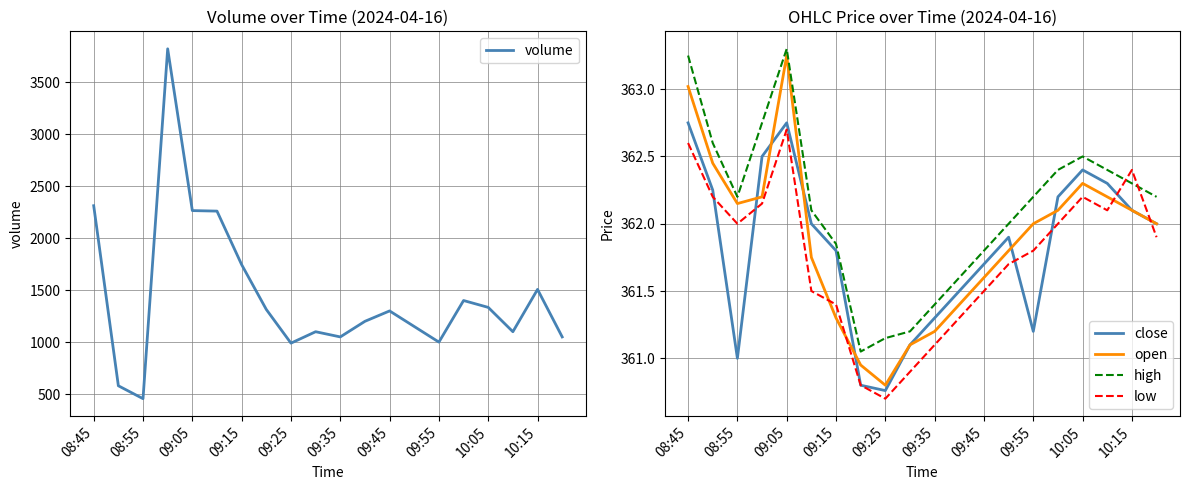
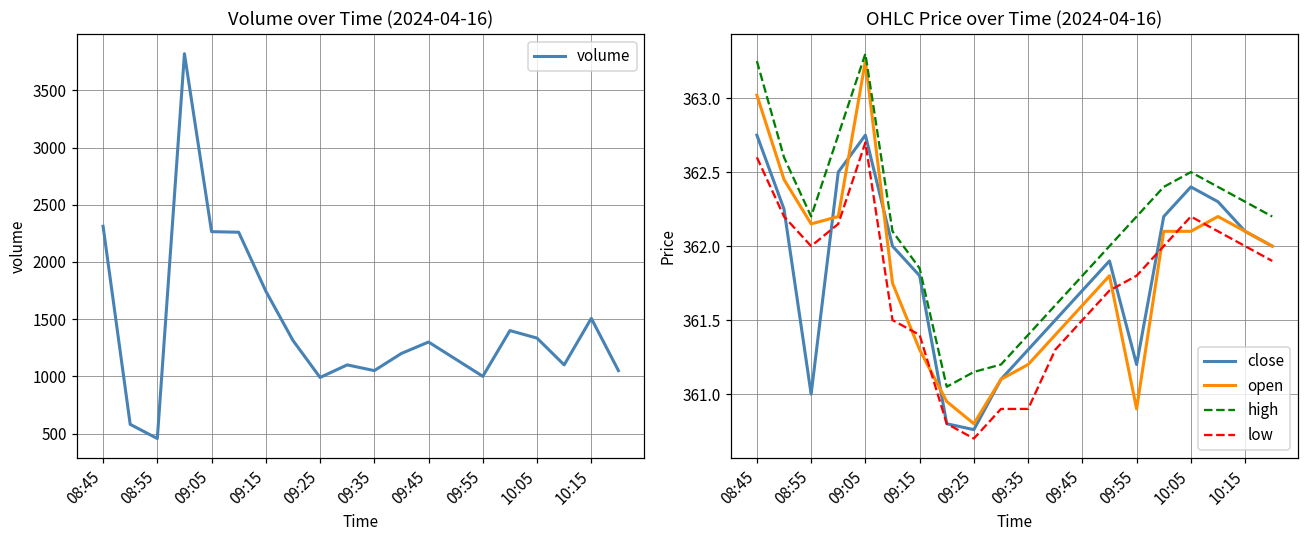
  {
    "Volume over Time (2024-04-16)": {
      "08:45": 2310,
      "08:55": 460,
      "09:05": 2270,
      "09:15": 1750,
      "09:25": 990,
      "09:35": 1050,
      "09:45": 1300,
      "09:55": 1000,
      "10:05": 1330,
      "10:15": 1510
    },
    "OHLC Price over Time (2024-04-16)": {
      "close": {
        "08:45": 362.75,
        "08:55": 361.0,
        "09:05": 362.75,
        "09:15": 361.8,
        "09:25": 360.76,
        "09:35": 361.3,
        "09:45": 361.7,
        "09:55": 361.2,
        "10:05": 362.4
      },
      "open": {
        "08:45": 363.02,
        "08:55": 362.15,
        "09:05": 363.25,
        "09:15": 361.3,
        "09:25": 360.8,
        "09:35": 361.2,
        "09:45": 361.6,
-       "09:55": 362.0,
-       "10:05": 362.3
+       "09:55": 360.9,
+       "10:05": 362.1
      },
      "high": {
        "08:45": 363.25,
        "08:55": 362.2,
        "09:05": 363.3,
        "09:15": 361.85,
        "09:25": 361.15,
        "09:35": 361.4,
        "09:45": 361.8,
        "09:55": 362.2,
        "10:05": 362.5,
        "10:15": 362.3
      },
      "low": {
        "08:45": 362.6,
        "08:55": 362.0,
        "09:05": 362.7,
        "09:15": 361.4,
        "09:25": 360.7,
-       "09:35": 361.1,
+       "09:35": 360.9,
        "09:45": 361.5,
        "09:55": 361.8,
        "10:05": 362.2,
-       "10:15": 362.4
+       "10:15": 362.0
      }
    }
  }
